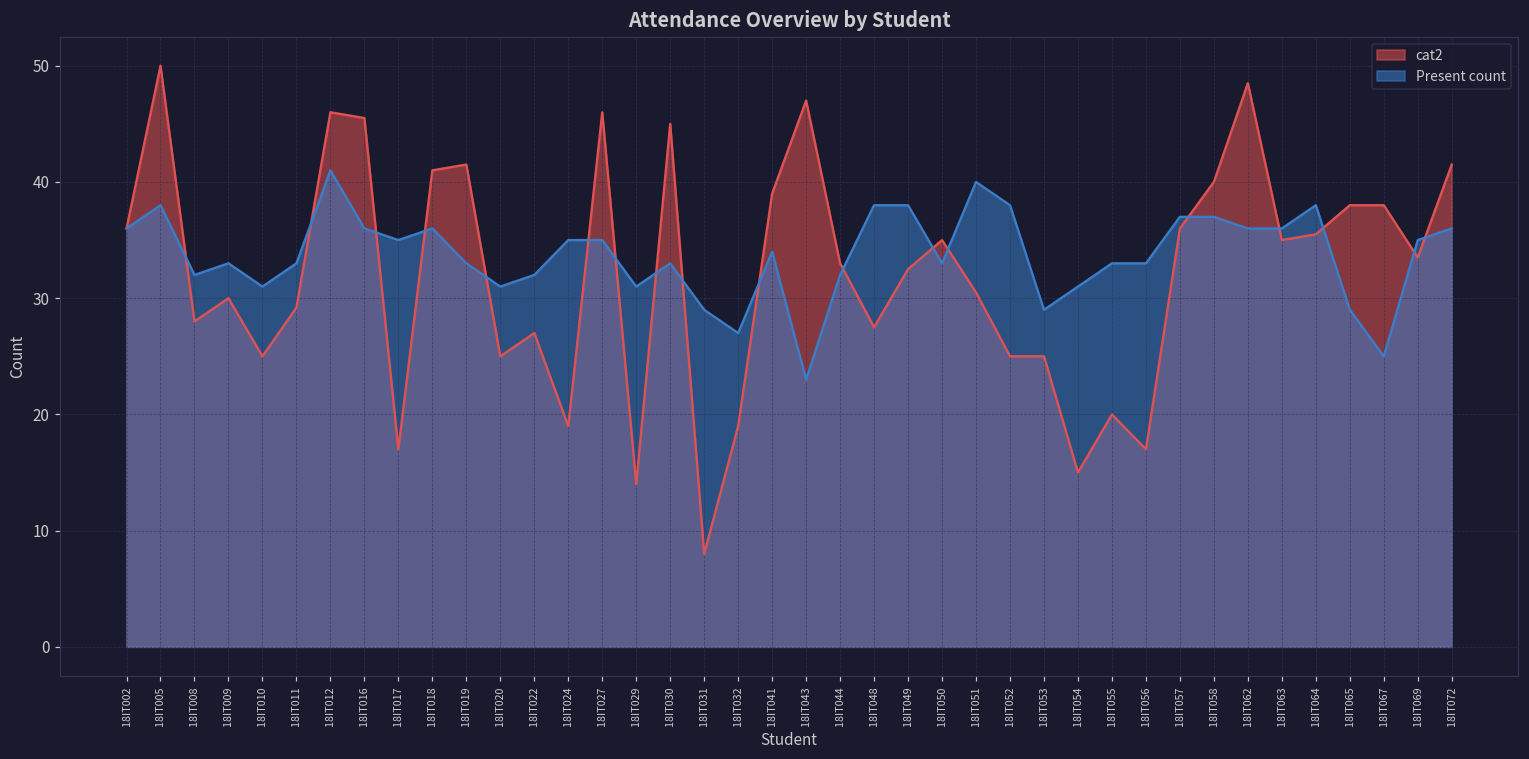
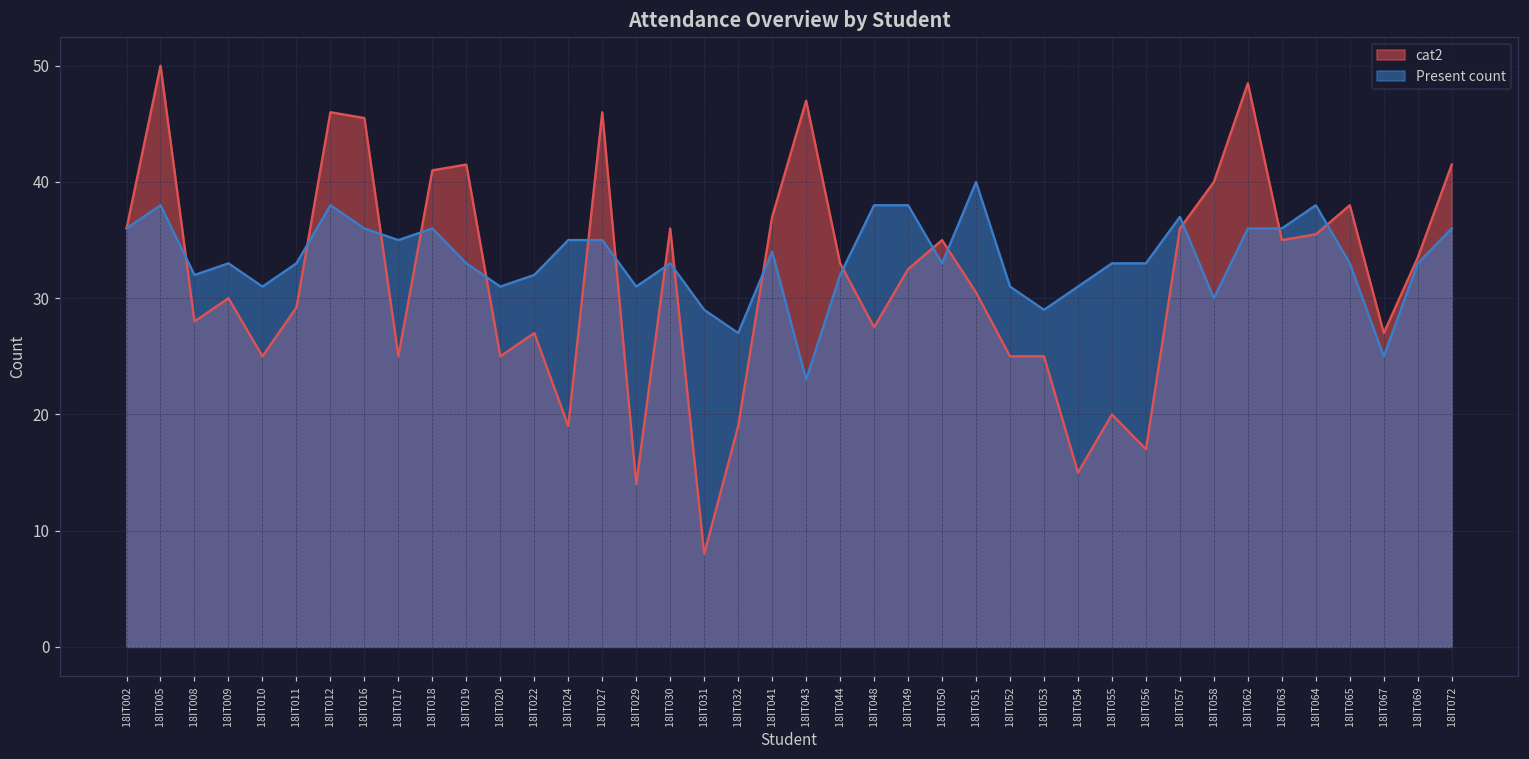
  {
    "cat2": {
      "18IT005": 50,
      "18IT008": 28,
      "18IT009": 30,
      "18IT010": 25,
      "18IT011": 29,
      "18IT012": 46,
      "18IT016": 45.5,
-     "18IT017": 17,
+     "18IT017": 25,
      "18IT018": 41,
      "18IT019": 41.5,
      "18IT020": 25,
      "18IT022": 27,
      "18IT024": 19,
      "18IT027": 46,
      "18IT029": 14,
-     "18IT030": 45,
+     "18IT030": 36,
      "18IT031": 8,
      "18IT032": 19,
-     "18IT041": 39,
+     "18IT041": 37,
      "18IT043": 47,
      "18IT044": 33,
      "18IT048": 27.5,
      "18IT049": 32.5,
      "18IT050": 35,
      "18IT051": 30.5,
      "18IT052": 25,
      "18IT053": 25,
      "18IT054": 15,
      "18IT055": 20,
      "18IT056": 17,
      "18IT057": 36,
      "18IT058": 40,
      "18IT062": 48.5,
      "18IT063": 35,
      "18IT064": 35.5,
      "18IT065": 38,
-     "18IT067": 38,
+     "18IT067": 27,
      "18IT069": 33.5,
      "18IT072": 41.5
    },
    "Present count": {
      "18IT005": 38,
      "18IT008": 32,
      "18IT009": 33,
      "18IT010": 31,
      "18IT011": 33,
-     "18IT012": 41,
+     "18IT012": 38,
      "18IT016": 36,
      "18IT017": 35,
      "18IT018": 36,
      "18IT019": 33,
      "18IT020": 31,
      "18IT022": 32,
      "18IT024": 35,
      "18IT027": 35,
      "18IT029": 31,
      "18IT030": 33,
      "18IT031": 29,
      "18IT032": 27,
      "18IT041": 34,
      "18IT043": 23,
      "18IT044": 32,
      "18IT048": 38,
      "18IT049": 38,
      "18IT050": 33,
      "18IT051": 40,
-     "18IT052": 38,
+     "18IT052": 31,
      "18IT053": 29,
      "18IT054": 31,
      "18IT055": 33,
      "18IT056": 33,
      "18IT057": 37,
-     "18IT058": 37,
+     "18IT058": 30,
      "18IT062": 36,
      "18IT063": 36,
      "18IT064": 38,
-     "18IT065": 29,
+     "18IT065": 33,
      "18IT067": 25,
-     "18IT069": 35,
+     "18IT069": 33,
      "18IT072": 36
    }
  }
